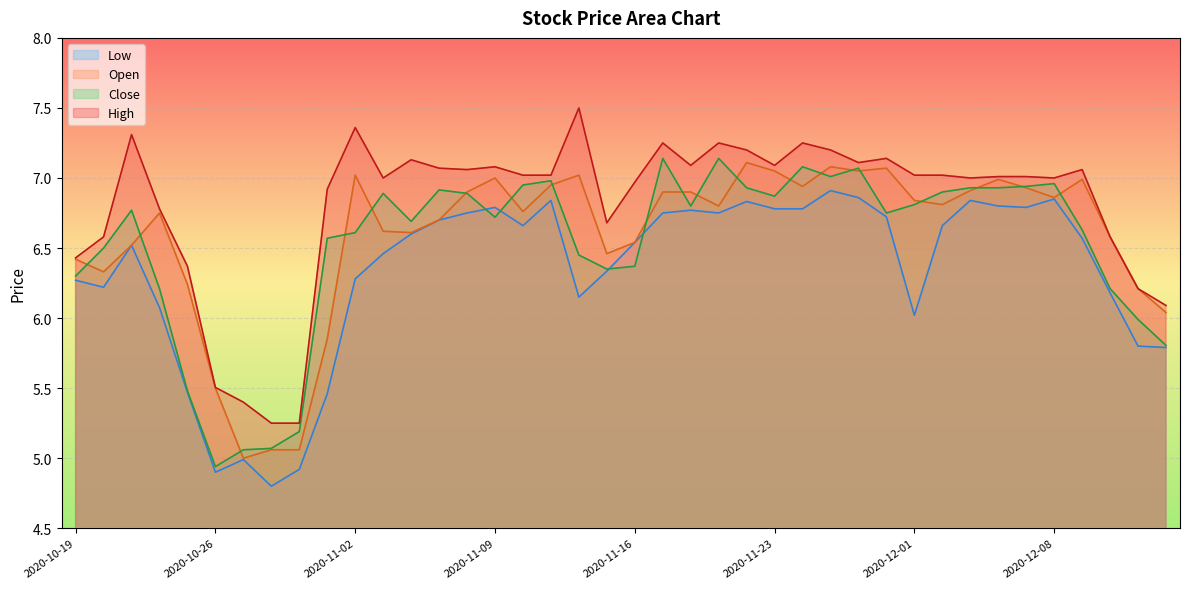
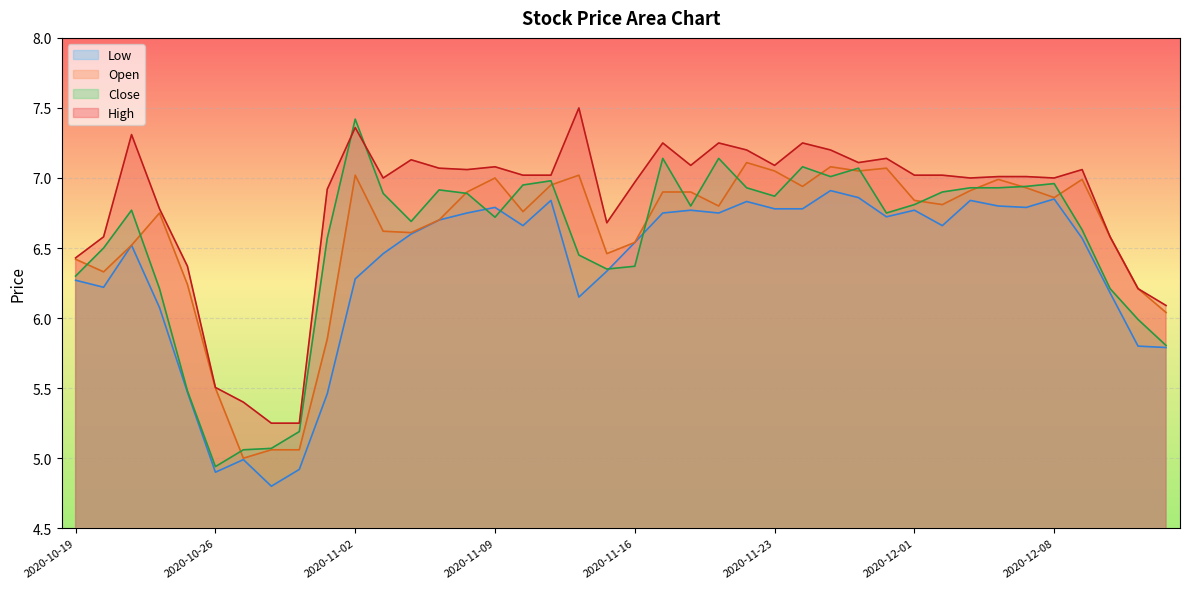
  {
    "Low": {
      "2020-10-19": 6.27,
      "2020-10-26": 4.90,
      "2020-11-02": 6.28,
      "2020-11-09": 6.79,
      "2020-11-23": 6.78,
-     "2020-12-01": 6.02
+     "2020-12-01": 6.77
    },
    "Close": {
      "2020-10-19": 6.30,
      "2020-10-26": 4.94,
-     "2020-11-02": 6.61,
+     "2020-11-02": 7.42,
      "2020-11-09": 6.72,
      "2020-11-16": 6.37,
      "2020-11-23": 6.87,
      "2020-12-01": 6.81,
      "2020-12-08": 6.96
    }
  }
